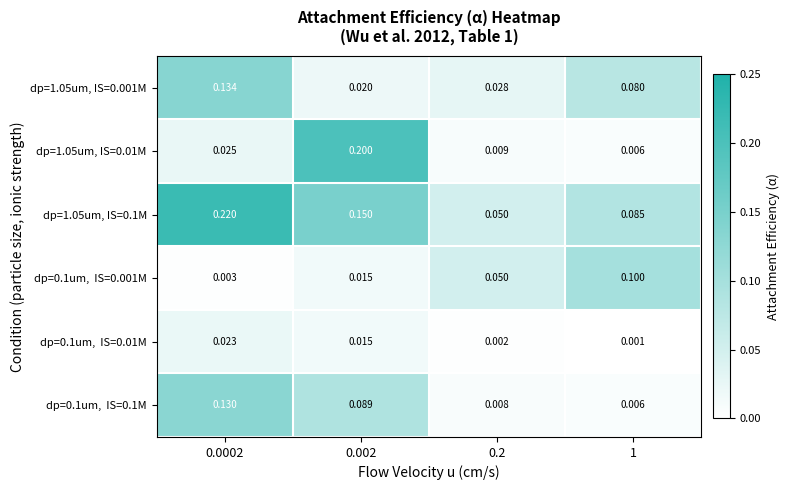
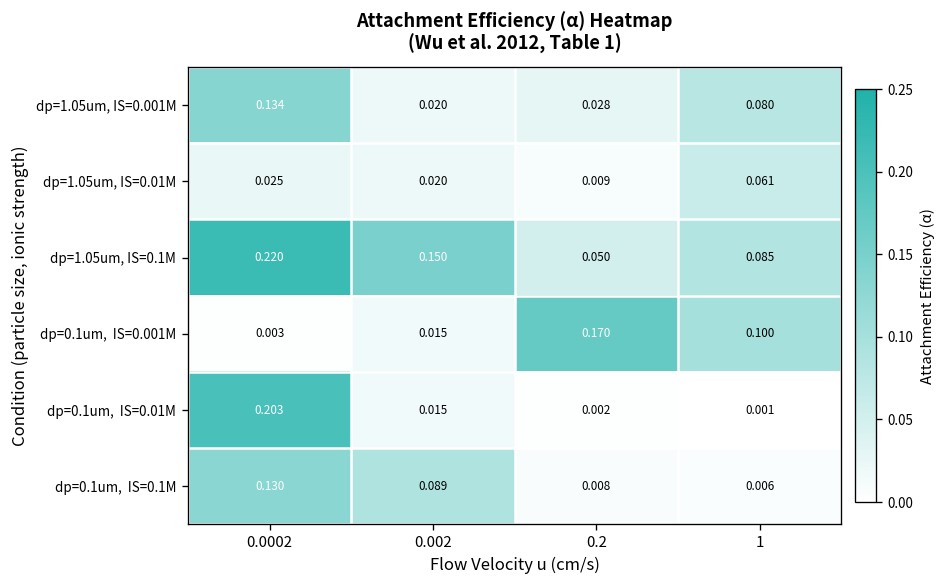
  {
    "dp=1.05um, IS=0.001M": {
      "0.0002": 0.134,
      "0.002": 0.020,
      "0.2": 0.028,
      "1": 0.080
    },
    "dp=1.05um, IS=0.01M": {
      "0.0002": 0.025,
-     "0.002": 0.200,
+     "0.002": 0.020,
      "0.2": 0.009,
-     "1": 0.006
+     "1": 0.061
    },
    "dp=1.05um, IS=0.1M": {
      "0.0002": 0.220,
      "0.002": 0.150,
      "0.2": 0.050,
      "1": 0.085
    },
    "dp=0.1um, IS=0.001M": {
      "0.0002": 0.003,
      "0.002": 0.015,
-     "0.2": 0.050,
+     "0.2": 0.170,
      "1": 0.100
    },
    "dp=0.1um, IS=0.01M": {
-     "0.0002": 0.023,
+     "0.0002": 0.203,
      "0.002": 0.015,
      "0.2": 0.002,
      "1": 0.001
    },
    "dp=0.1um, IS=0.1M": {
      "0.0002": 0.130,
      "0.002": 0.089,
      "0.2": 0.008,
      "1": 0.006
    }
  }
